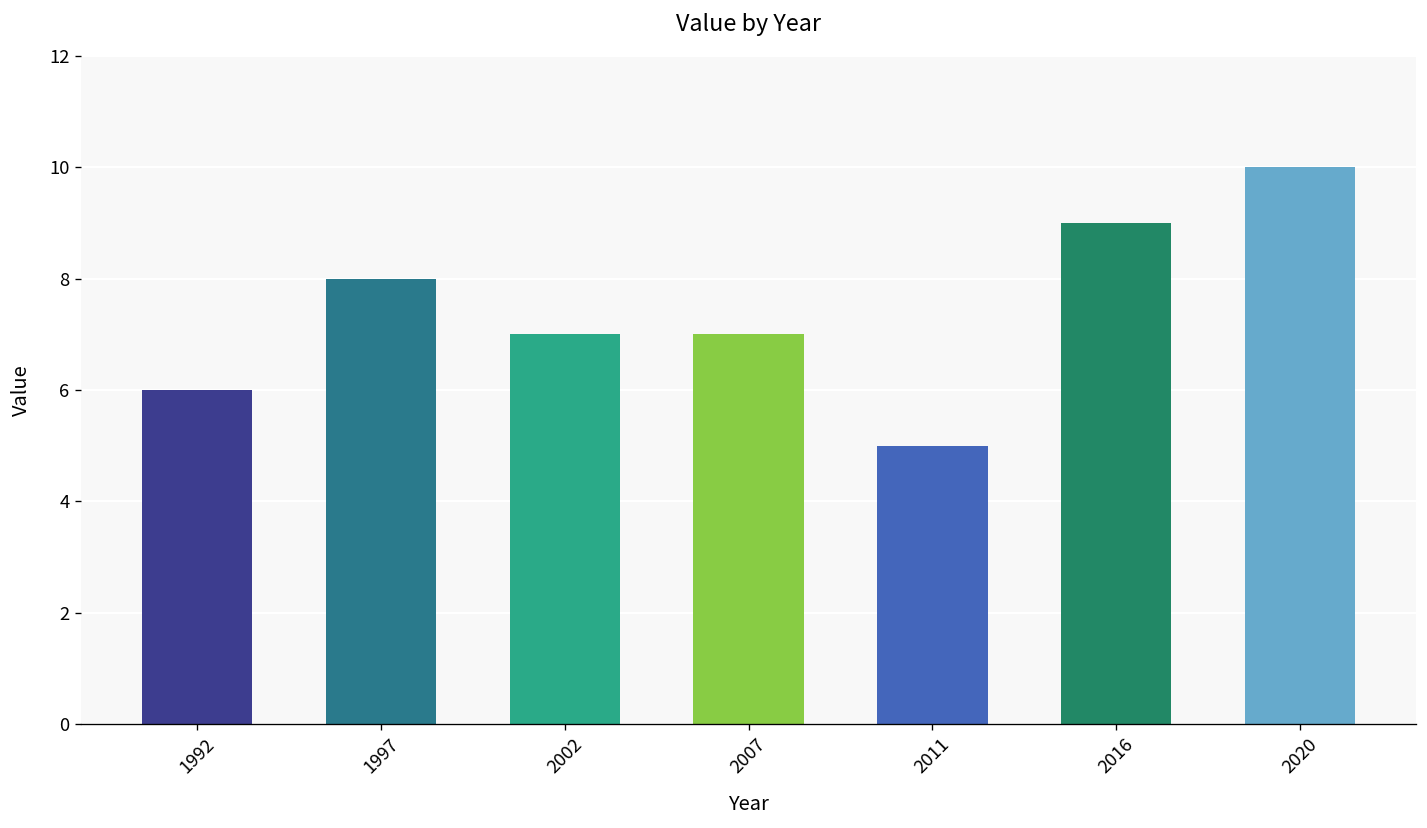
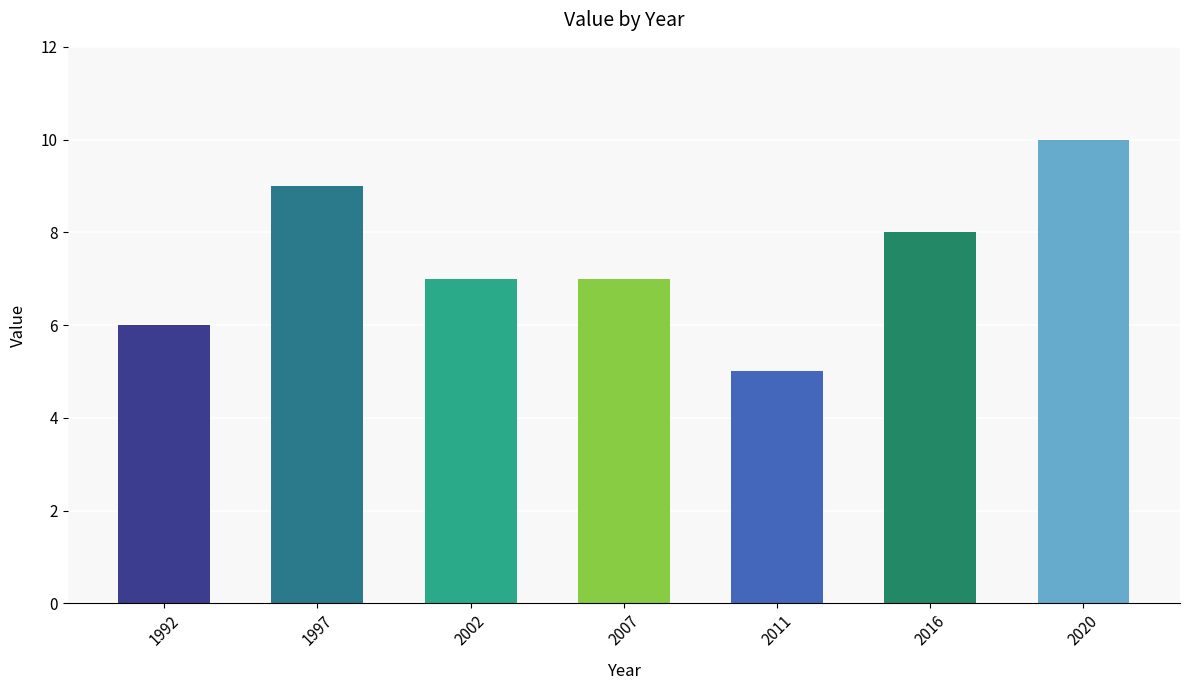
  {
    "1992": 6,
-   "1997": 8,
+   "1997": 9,
    "2002": 7,
    "2007": 7,
    "2011": 5,
-   "2016": 9,
+   "2016": 8,
    "2020": 10
  }
